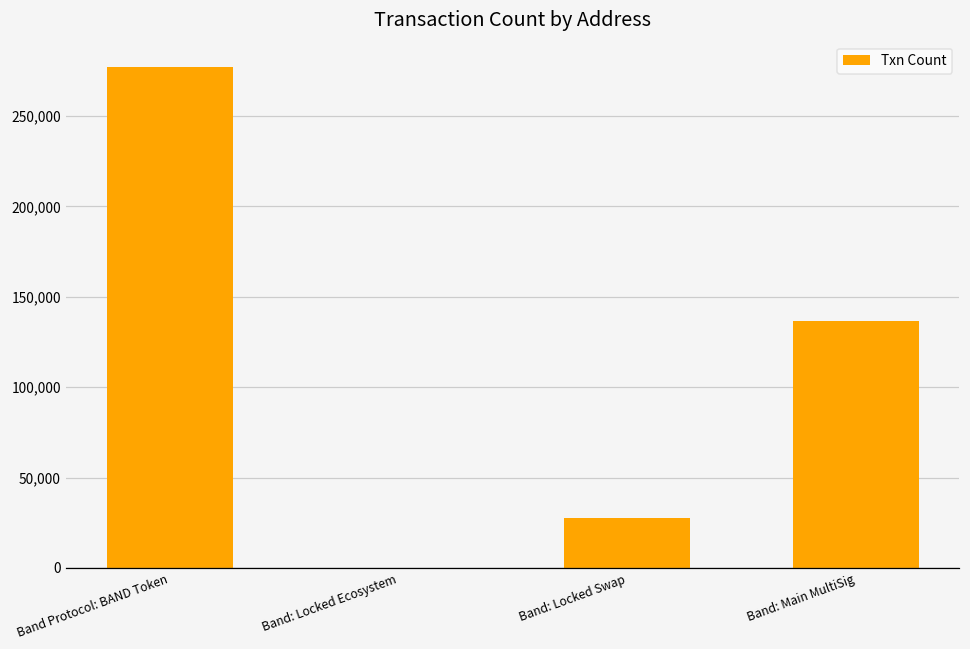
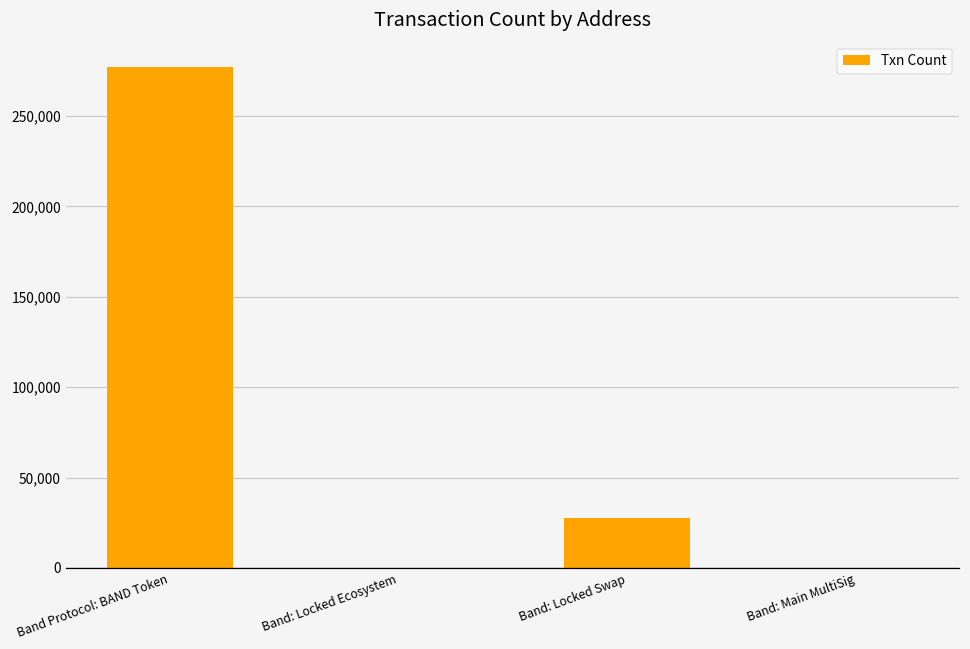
  {
    "Band Protocol: BAND Token": "277,000",
    "Band: Locked Swap": "28,000",
-   "Band: Main MultiSig": "137,000"
+   "Band: Main MultiSig": "0"
  }
